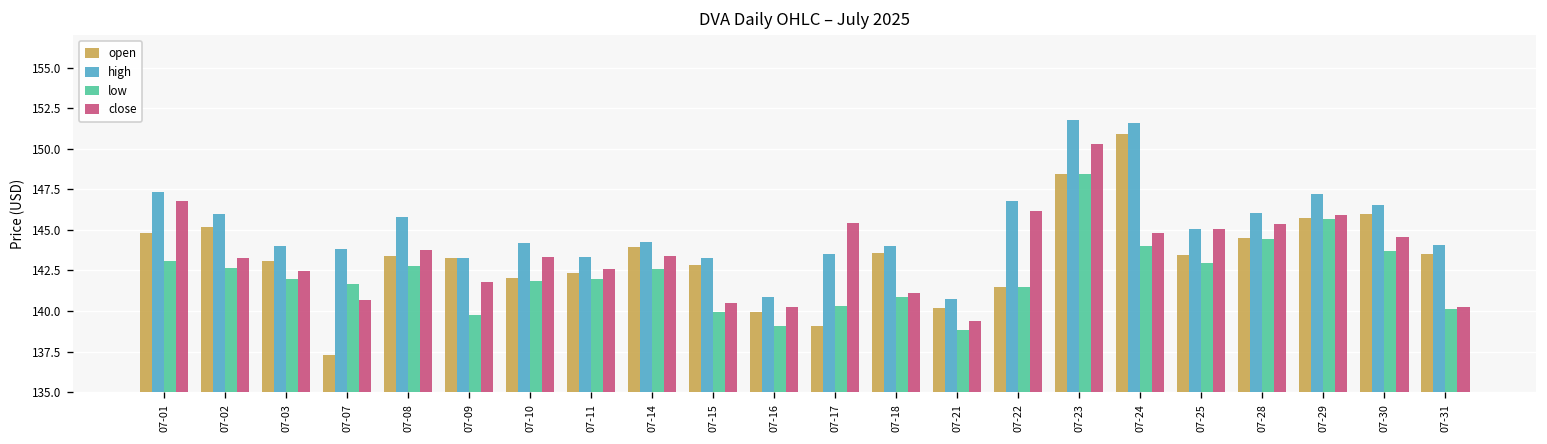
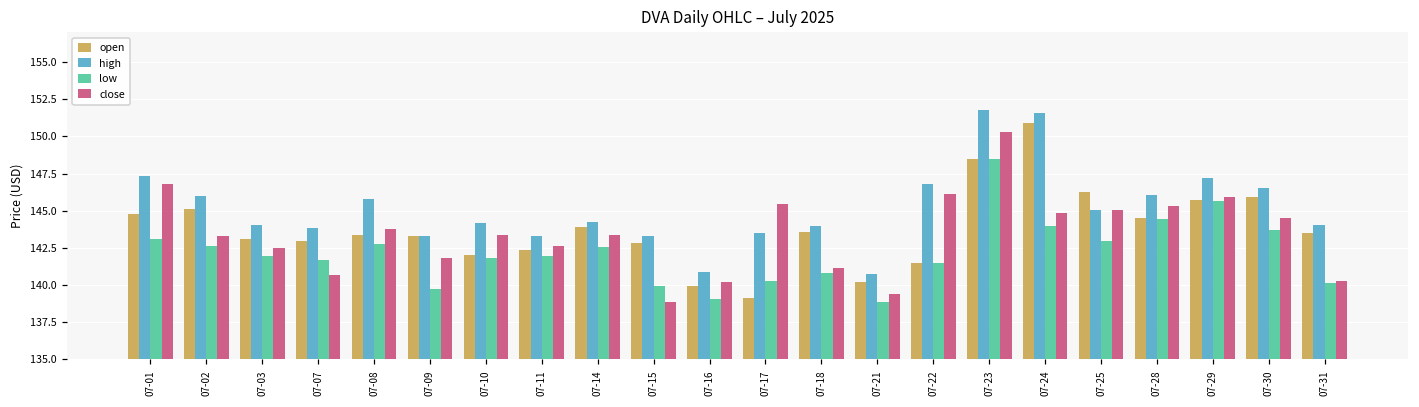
  {
    "open": {
      "07-01": 144.8,
      "07-02": 145.2,
      "07-03": 143.1,
-     "07-07": 137.3,
+     "07-07": 143.0,
      "07-08": 143.4,
      "07-09": 143.3,
      "07-10": 142.0,
      "07-11": 142.3,
      "07-14": 143.9,
      "07-15": 142.8,
      "07-16": 139.9,
      "07-17": 139.1,
      "07-18": 143.6,
      "07-21": 140.2,
      "07-22": 141.5,
      "07-23": 148.5,
      "07-24": 150.9,
-     "07-25": 143.4,
+     "07-25": 146.2,
      "07-28": 144.5,
      "07-29": 145.7,
      "07-30": 146.0,
      "07-31": 143.5
    },
    "close": {
      "07-01": 146.8,
      "07-02": 143.3,
      "07-03": 142.5,
      "07-07": 140.7,
      "07-08": 143.8,
      "07-09": 141.8,
      "07-10": 143.4,
      "07-11": 142.6,
      "07-14": 143.4,
-     "07-15": 140.5,
+     "07-15": 138.8,
      "07-16": 140.2,
      "07-17": 145.4,
      "07-18": 141.1,
      "07-21": 139.4,
      "07-22": 146.1,
      "07-23": 150.3,
      "07-24": 144.8,
      "07-25": 145.1,
      "07-28": 145.4,
      "07-29": 145.9,
      "07-30": 144.5,
      "07-31": 140.3
    }
  }
